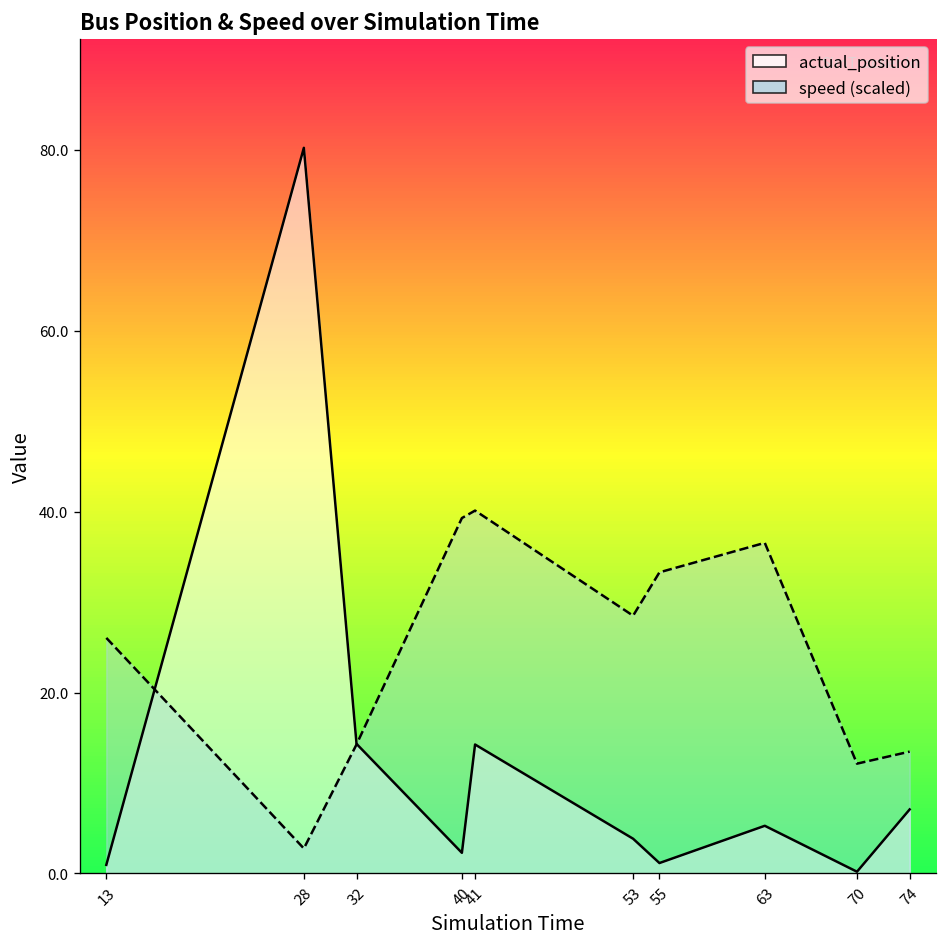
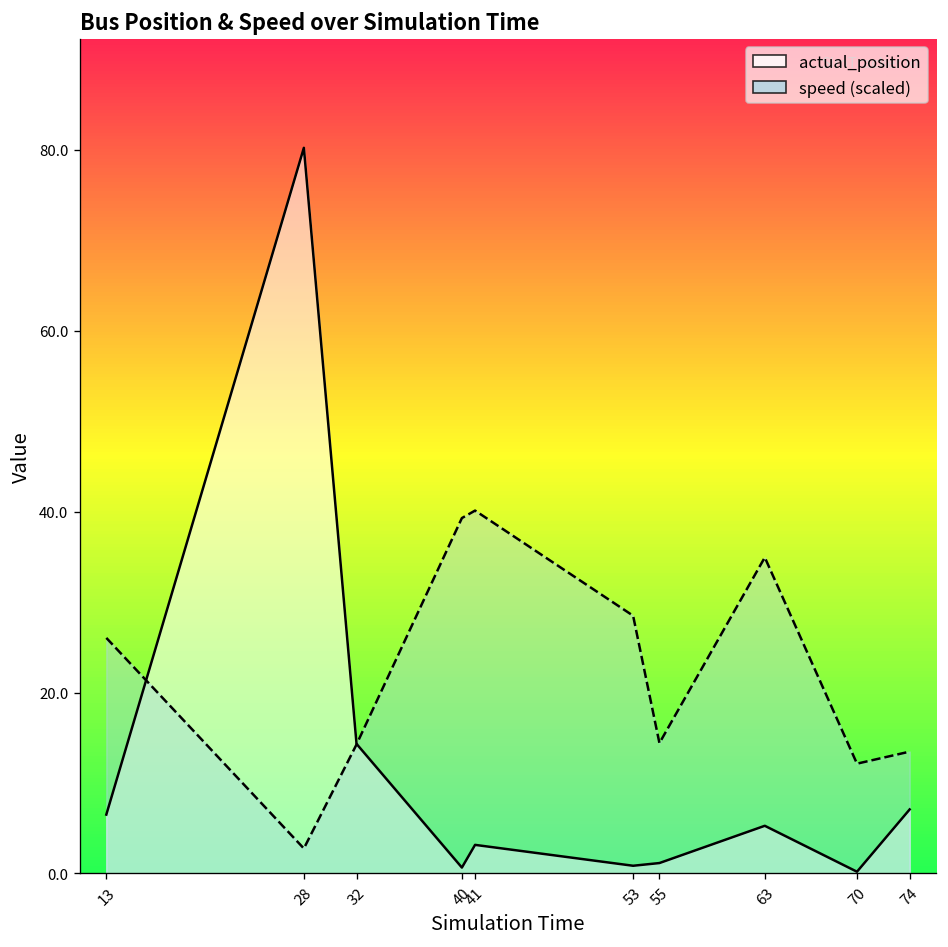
  {
    "actual_position": {
-     "13": 1,
+     "13": 7,
      "28": 80,
-     "40": 2,
-     "41": 14,
-     "53": 4,
+     "40": 1,
+     "41": 3,
+     "53": 1,
      "55": 1,
      "63": 5,
      "70": 0,
      "74": 7
    },
    "speed (scaled)": {
      "13": 26,
      "28": 3,
      "40": 39,
      "41": 40,
      "53": 28,
-     "55": 33,
-     "63": 37,
+     "55": 14,
+     "63": 35,
      "70": 12,
      "74": 13
    }
  }
